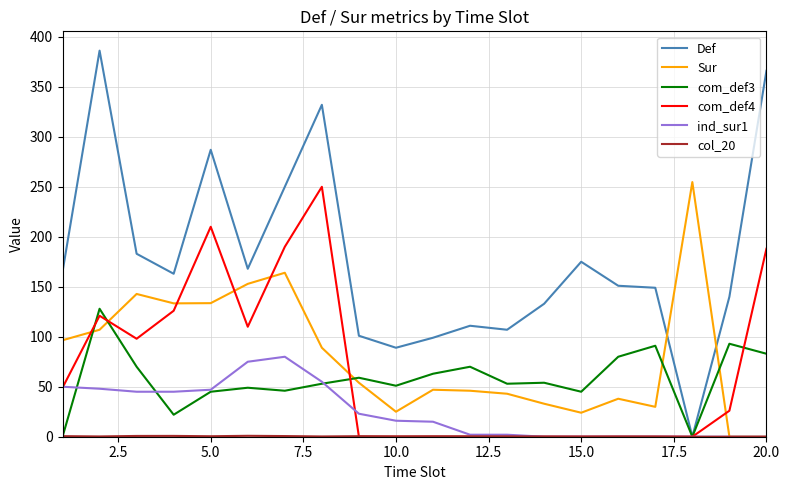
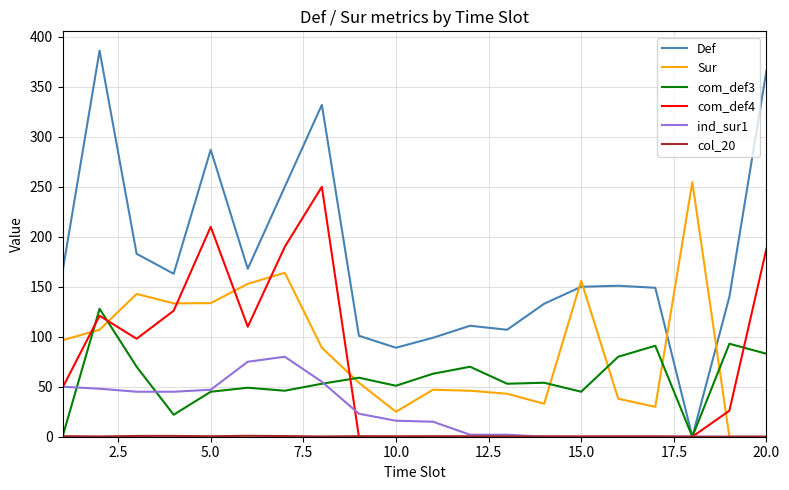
  {
    "Def": {
      "5.0": 290,
      "10.0": 90,
-     "15.0": 180,
+     "15.0": 150,
      "20.0": 370
    },
    "Sur": {
      "5.0": 130,
      "10.0": 30,
-     "15.0": 20
+     "15.0": 160
    },
    "com_def3": {
      "10.0": 50,
      "15.0": 50,
      "20.0": 80
    },
    "com_def4": {
      "5.0": 210,
      "20.0": 190
    },
    "ind_sur1": {
      "10.0": 20
    },
    "col_20": {
      "5.0": 0
    }
  }
